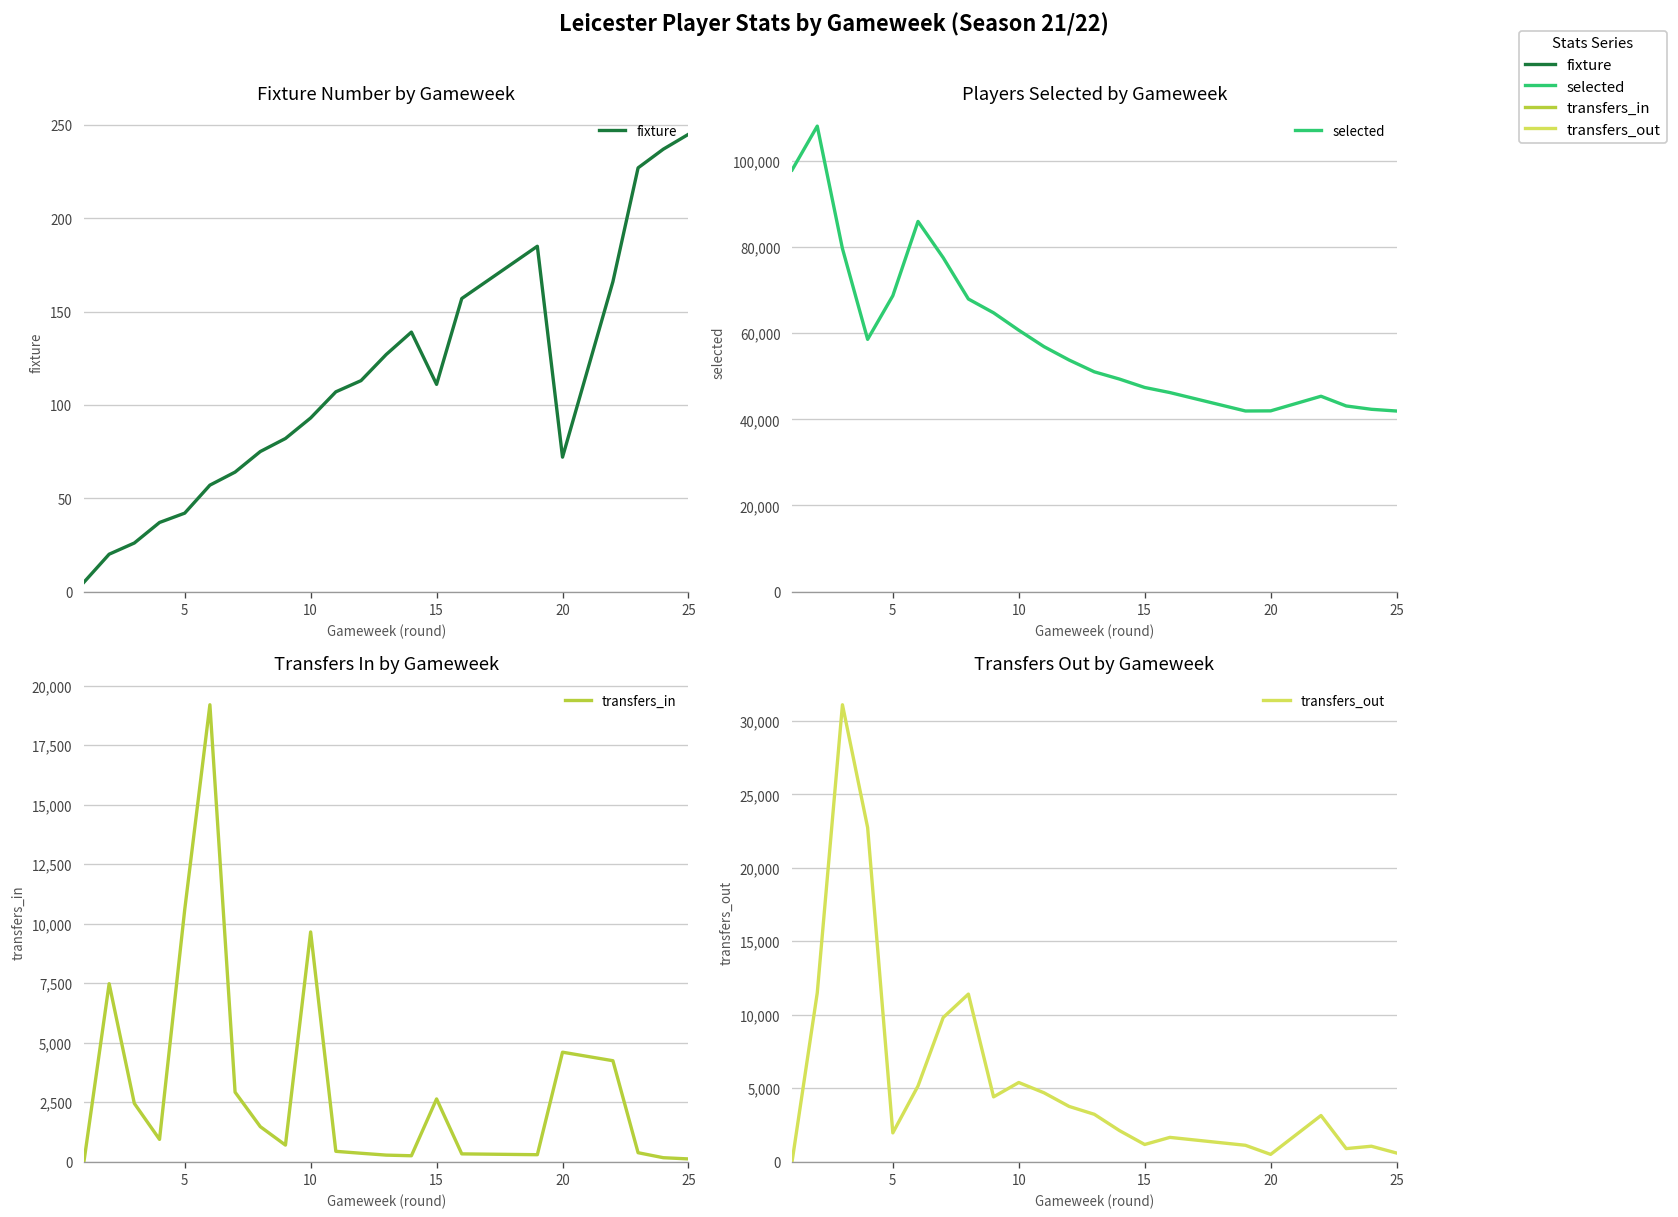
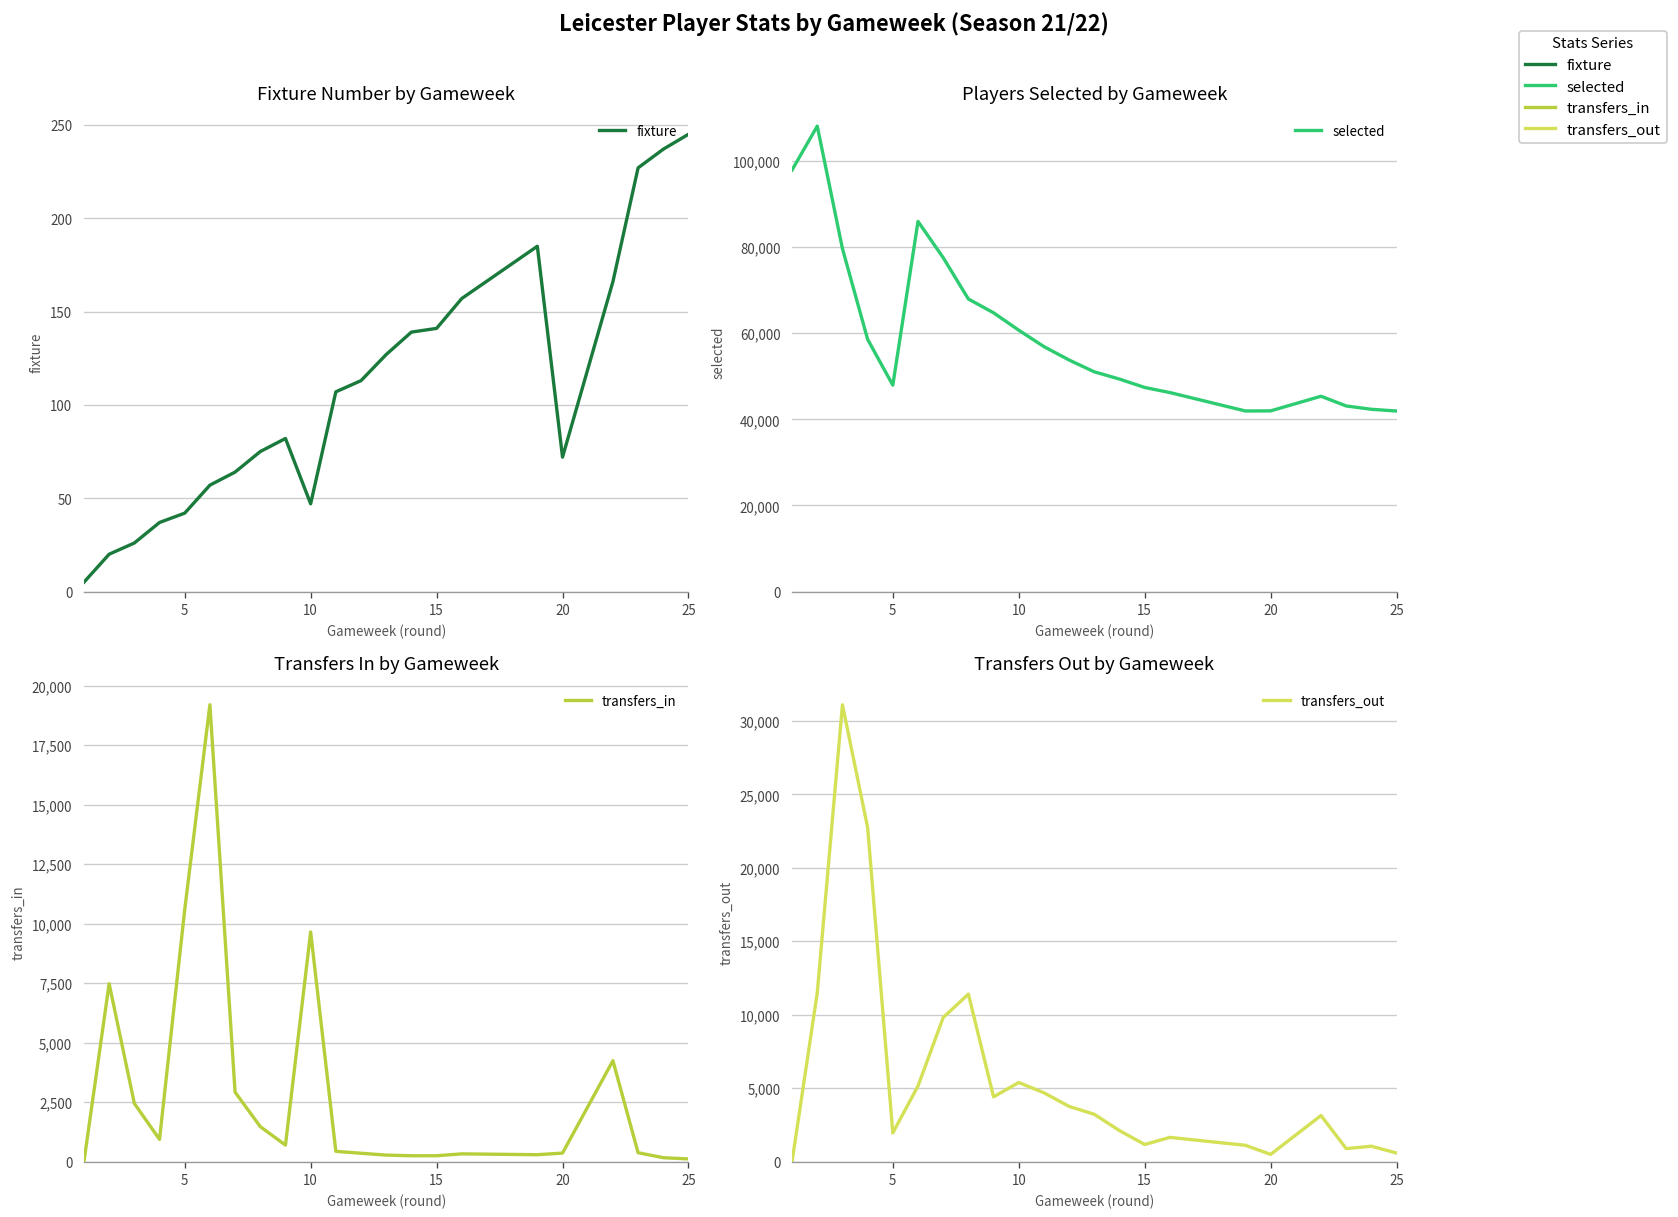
  {
    "Fixture Number by Gameweek": {
      "5": "42",
-     "10": "93",
-     "15": "111",
+     "10": "47",
+     "15": "141",
      "20": "72",
      "25": "245"
    },
    "Players Selected by Gameweek": {
-     "5": "69,000",
+     "5": "48,000",
      "10": "61,000",
      "15": "47,000",
      "20": "42,000",
      "25": "42,000"
    },
    "Transfers In by Gameweek": {
      "5": "10,600",
      "10": "9,700",
-     "15": "2,600",
-     "20": "4,600",
+     "15": "200",
+     "20": "400",
      "25": "100"
    },
    "Transfers Out by Gameweek": {
      "5": "2,000",
      "10": "5,400",
      "15": "1,200",
      "20": "500",
      "25": "600"
    }
  }
